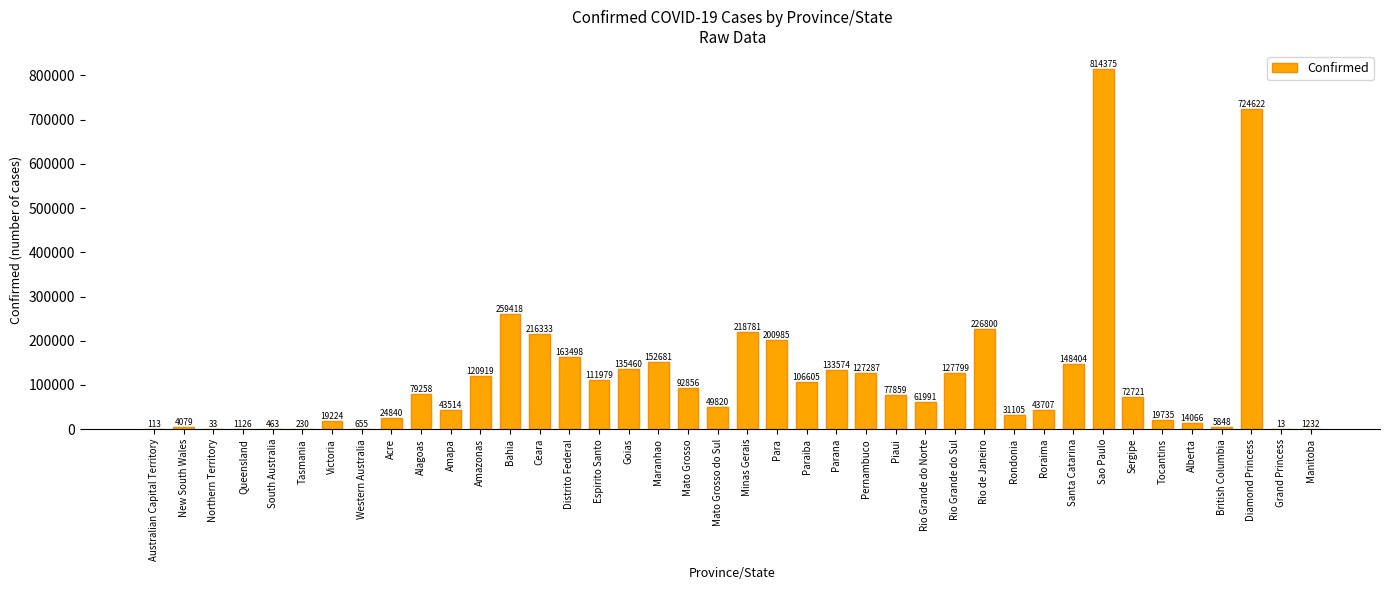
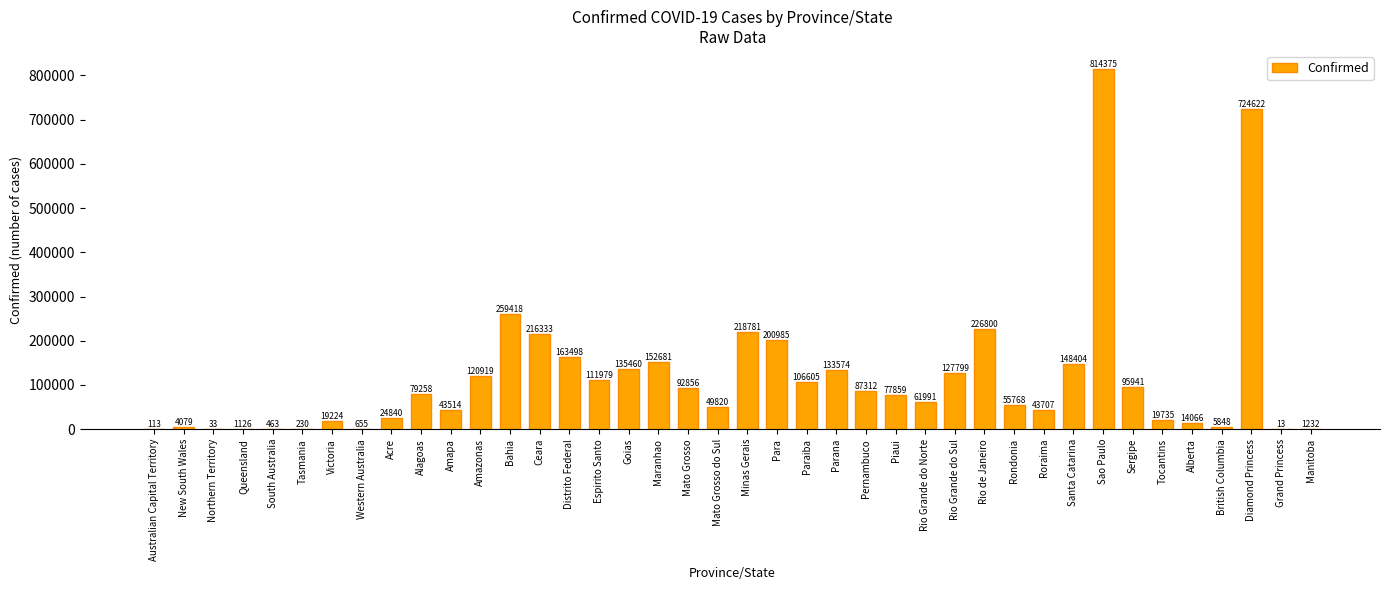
  {
    "Australian Capital Territory": 113,
    "New South Wales": 4079,
    "Northern Territory": 33,
    "Queensland": 1126,
    "South Australia": 463,
    "Tasmania": 230,
    "Victoria": 19224,
    "Western Australia": 655,
    "Acre": 24840,
    "Alagoas": 79258,
    "Amapa": 43514,
    "Amazonas": 120919,
    "Bahia": 259418,
    "Ceara": 216333,
    "Distrito Federal": 163498,
    "Espirito Santo": 111979,
    "Goias": 135460,
    "Maranhao": 152681,
    "Mato Grosso": 92856,
    "Mato Grosso do Sul": 49820,
    "Minas Gerais": 218781,
    "Para": 200985,
    "Paraiba": 106605,
    "Parana": 133574,
-   "Pernambuco": 127287,
+   "Pernambuco": 87312,
    "Piaui": 77859,
    "Rio Grande do Norte": 61991,
    "Rio Grande do Sul": 127799,
    "Rio de Janeiro": 226800,
-   "Rondonia": 31105,
+   "Rondonia": 55768,
    "Roraima": 43707,
    "Santa Catarina": 148404,
    "Sao Paulo": 814375,
-   "Sergipe": 72721,
+   "Sergipe": 95941,
    "Tocantins": 19735,
    "Alberta": 14066,
    "British Columbia": 5848,
    "Diamond Princess": 724622,
    "Grand Princess": 13,
    "Manitoba": 1232
  }
